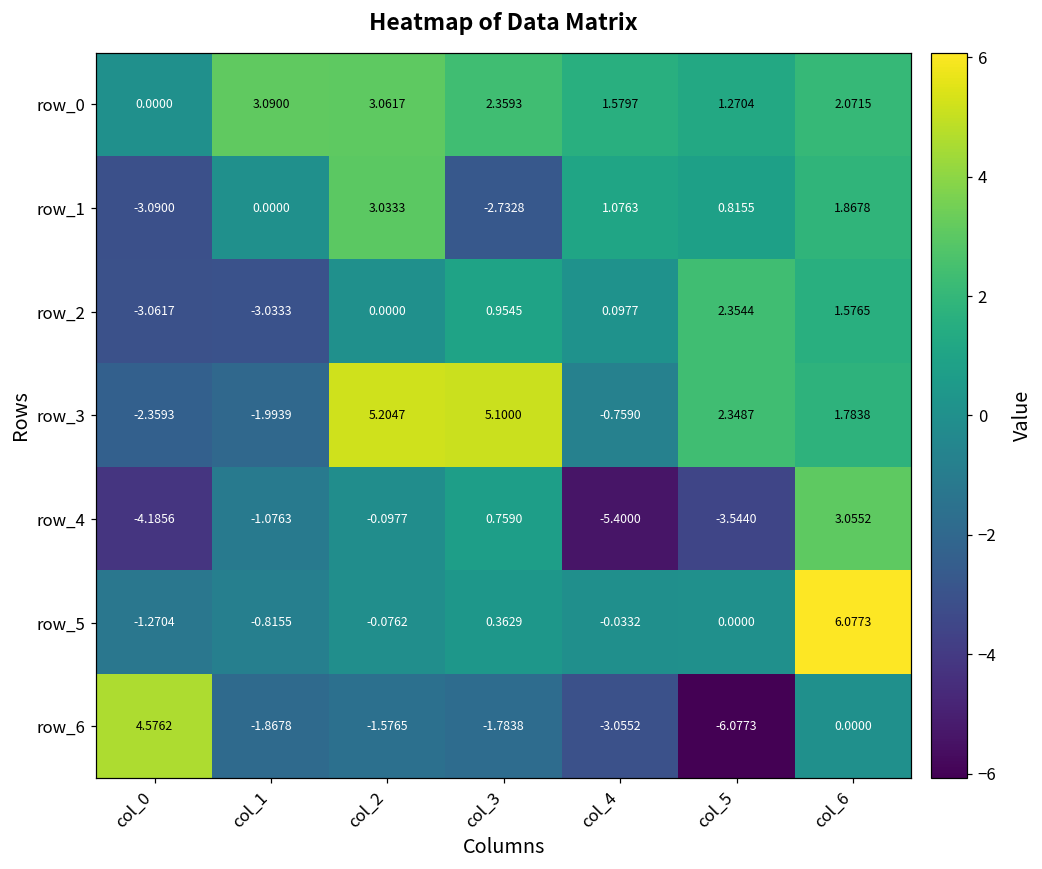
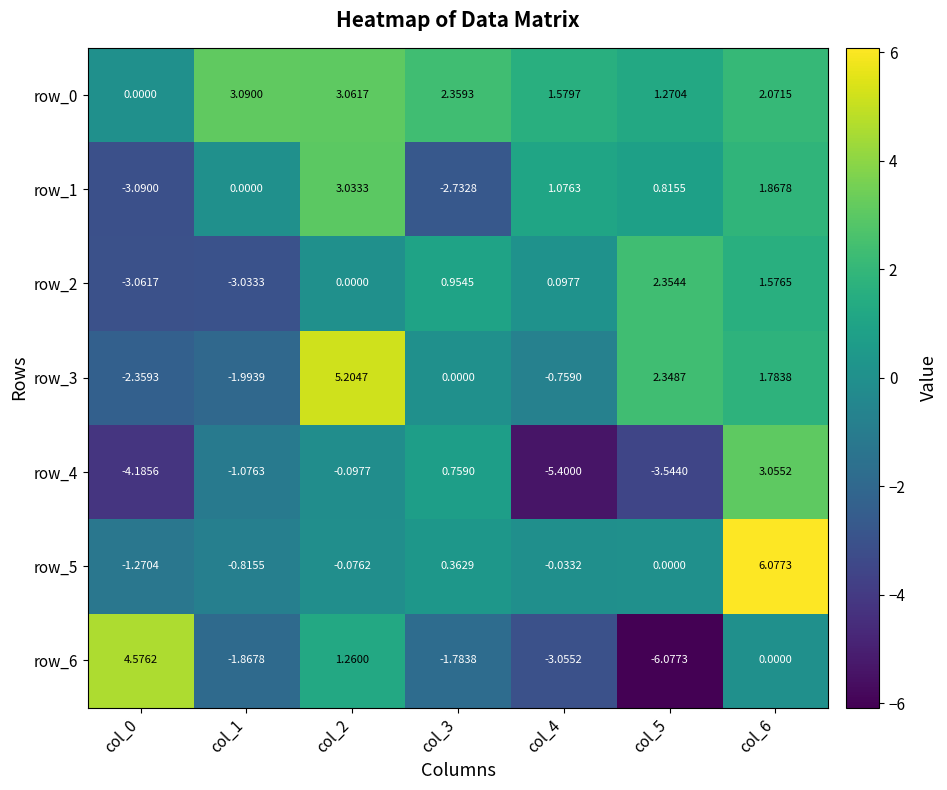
  {
    "row_0": {
      "col_0": 0.0000,
      "col_1": 3.0900,
      "col_2": 3.0617,
      "col_3": 2.3593,
      "col_4": 1.5797,
      "col_5": 1.2704,
      "col_6": 2.0715
    },
    "row_1": {
      "col_0": -3.0900,
      "col_1": 0.0000,
      "col_2": 3.0333,
      "col_3": -2.7328,
      "col_4": 1.0763,
      "col_5": 0.8155,
      "col_6": 1.8678
    },
    "row_2": {
      "col_0": -3.0617,
      "col_1": -3.0333,
      "col_2": 0.0000,
      "col_3": 0.9545,
      "col_4": 0.0977,
      "col_5": 2.3544,
      "col_6": 1.5765
    },
    "row_3": {
      "col_0": -2.3593,
      "col_1": -1.9939,
      "col_2": 5.2047,
-     "col_3": 5.1000,
+     "col_3": 0.0000,
      "col_4": -0.7590,
      "col_5": 2.3487,
      "col_6": 1.7838
    },
    "row_4": {
      "col_0": -4.1856,
      "col_1": -1.0763,
      "col_2": -0.0977,
      "col_3": 0.7590,
      "col_4": -5.4000,
      "col_5": -3.5440,
      "col_6": 3.0552
    },
    "row_5": {
      "col_0": -1.2704,
      "col_1": -0.8155,
      "col_2": -0.0762,
      "col_3": 0.3629,
      "col_4": -0.0332,
      "col_5": 0.0000,
      "col_6": 6.0773
    },
    "row_6": {
      "col_0": 4.5762,
      "col_1": -1.8678,
-     "col_2": -1.5765,
+     "col_2": 1.2600,
      "col_3": -1.7838,
      "col_4": -3.0552,
      "col_5": -6.0773,
      "col_6": 0.0000
    }
  }
